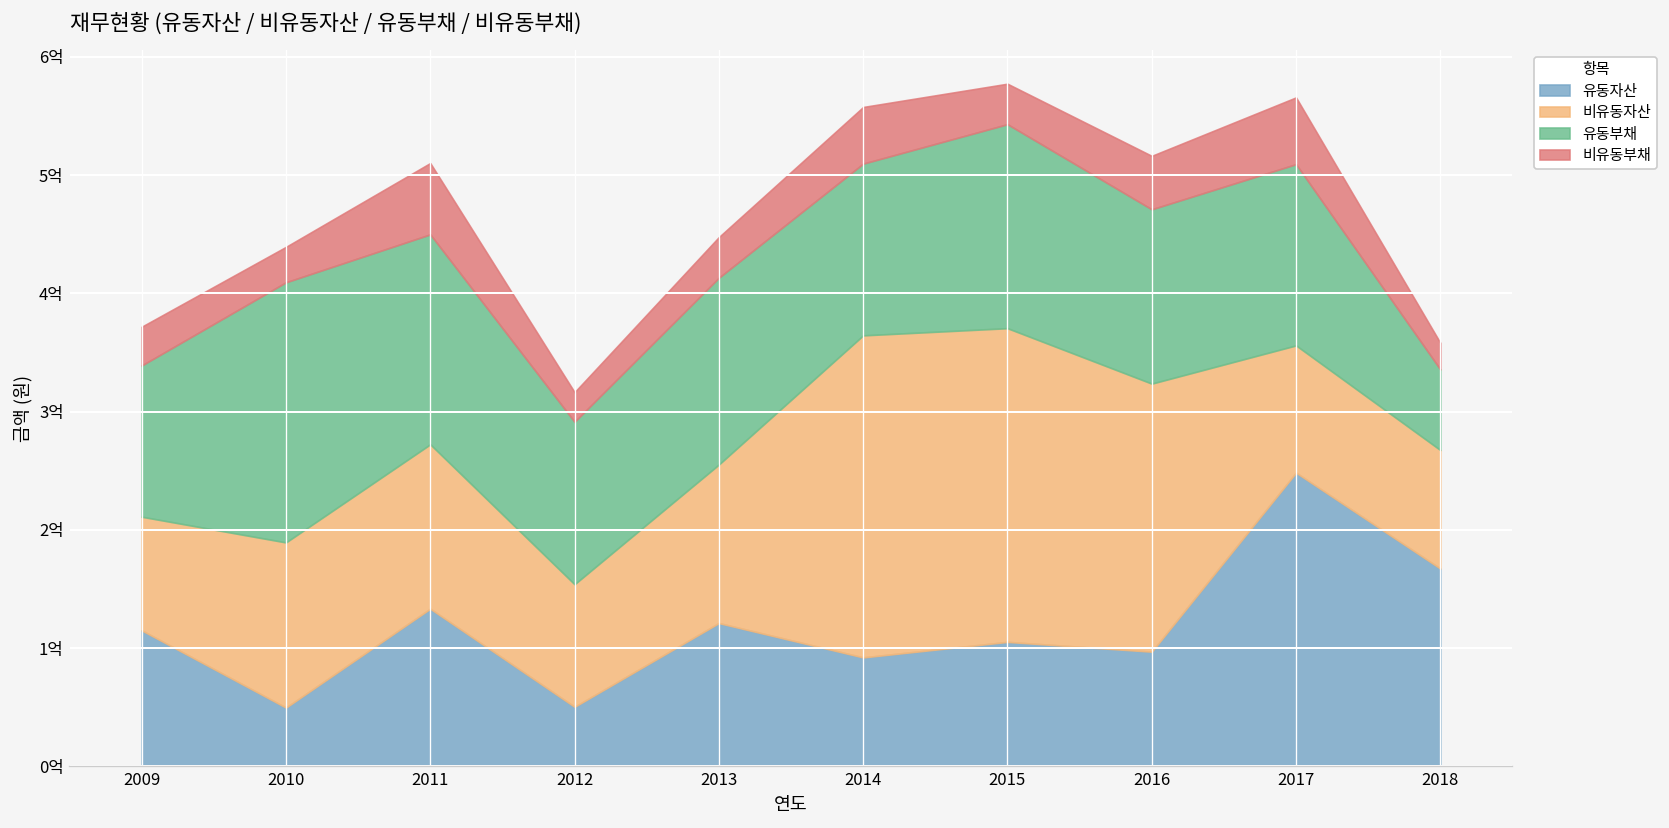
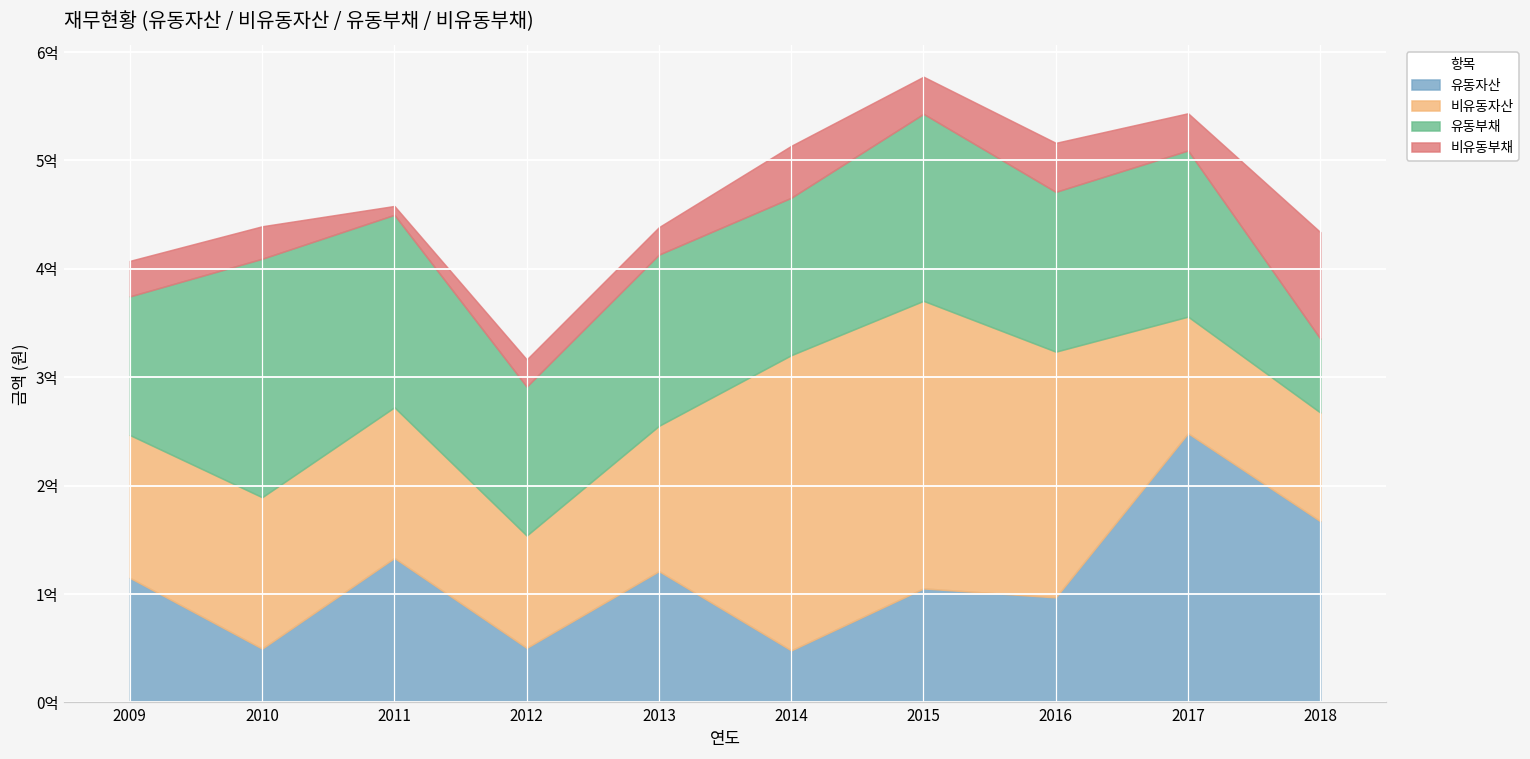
  {
    "유동자산": {
      "2009": "1.1억",
      "2010": "0.5억",
      "2011": "1.3억",
      "2012": "0.5억",
      "2013": "1.2억",
-     "2014": "0.9억",
+     "2014": "0.5억",
      "2015": "1.1억",
      "2016": "1.0억",
      "2017": "2.5억",
      "2018": "1.7억"
    },
    "비유동자산": {
-     "2009": "1.0억",
+     "2009": "1.3억",
      "2010": "1.4억",
      "2011": "1.4억",
      "2012": "1.0억",
      "2013": "1.3억",
      "2014": "2.7억",
      "2015": "2.7억",
      "2016": "2.3억",
      "2017": "1.1억",
      "2018": "1.0억"
    },
    "유동부채": {
      "2009": "1.3억",
      "2010": "2.2억",
      "2011": "1.8억",
      "2012": "1.4억",
      "2013": "1.6억",
      "2014": "1.5억",
      "2015": "1.7억",
      "2016": "1.5억",
      "2017": "1.5억",
      "2018": "0.7억"
    },
    "비유동부채": {
      "2009": "0.3억",
      "2010": "0.3억",
-     "2011": "0.6억",
+     "2011": "0.1억",
      "2012": "0.3억",
-     "2013": "0.34억",
+     "2013": "0.25억",
      "2014": "0.5억",
      "2015": "0.3억",
      "2016": "0.5억",
-     "2017": "0.6억",
-     "2018": "0.2억"
+     "2017": "0.3억",
+     "2018": "1.0억"
    }
  }
